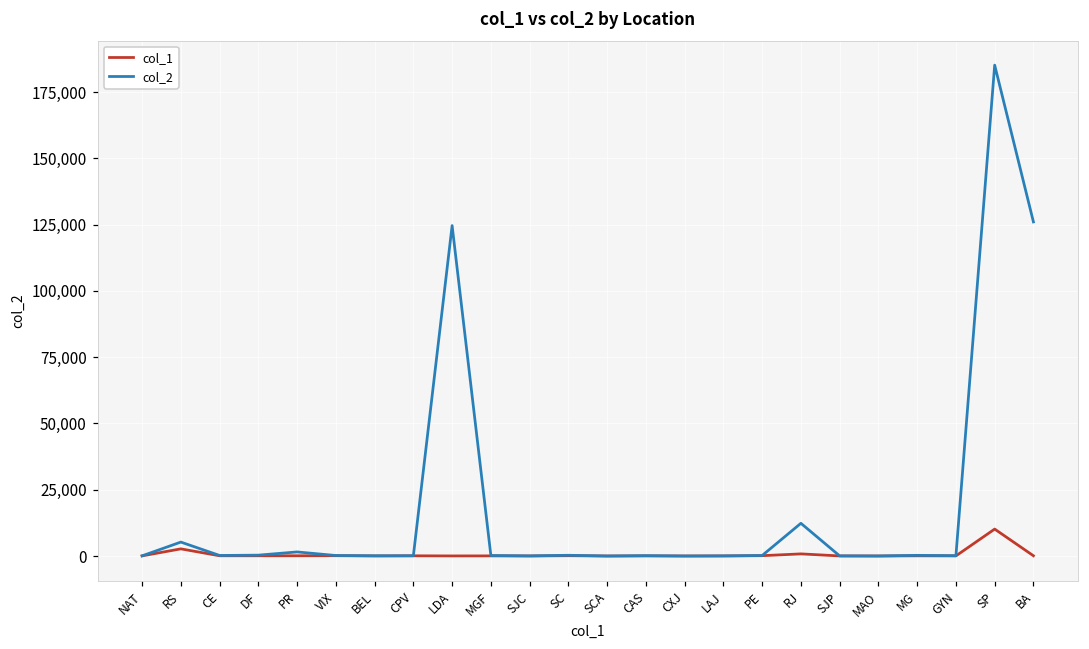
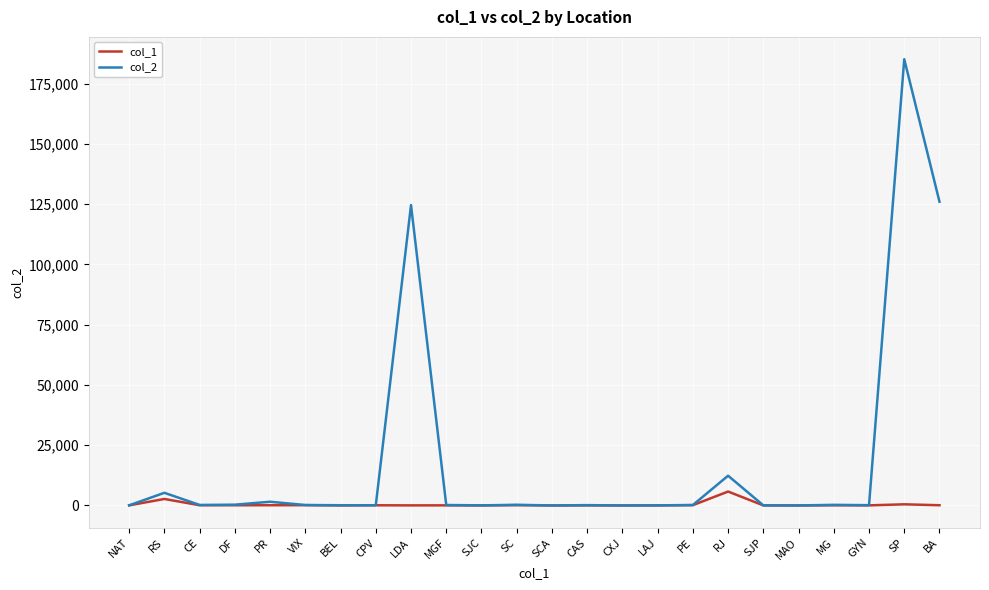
  {
    "col_1": {
      "RS": "3,000",
      "PR": "0",
      "LDA": "0",
-     "RJ": "1,000",
-     "SP": "10,000",
+     "RJ": "6,000",
+     "SP": "0",
      "BA": "0"
    },
    "col_2": {
      "RS": "5,000",
      "PR": "2,000",
      "LDA": "125,000",
      "RJ": "12,000",
      "SP": "185,000",
      "BA": "126,000"
    }
  }
